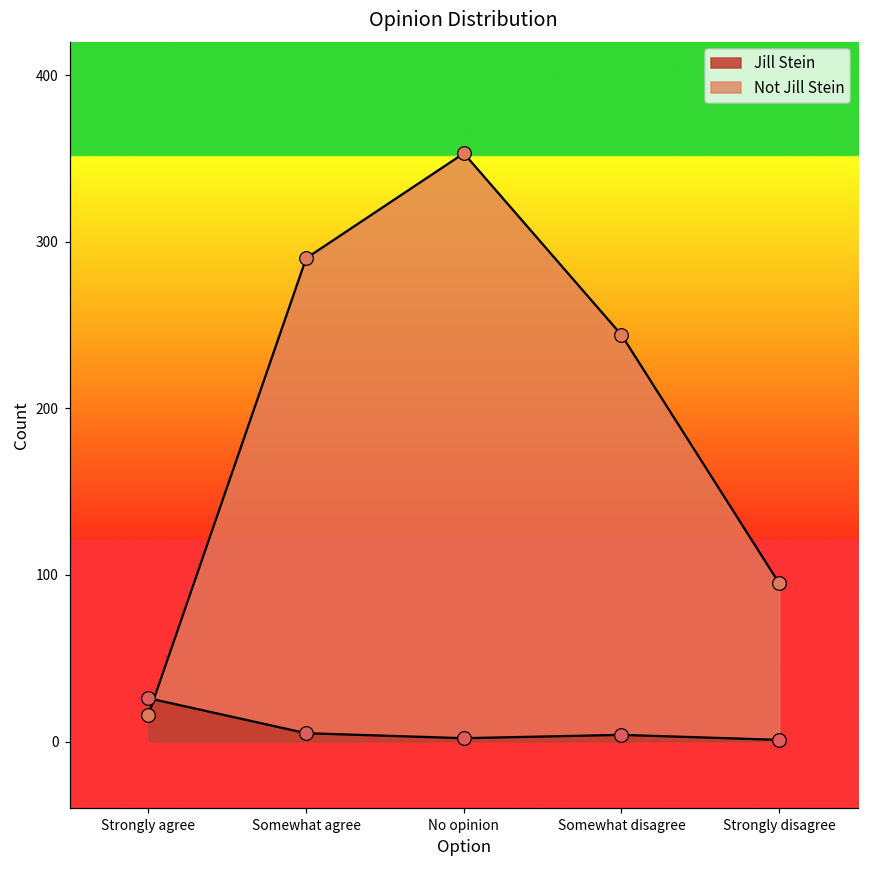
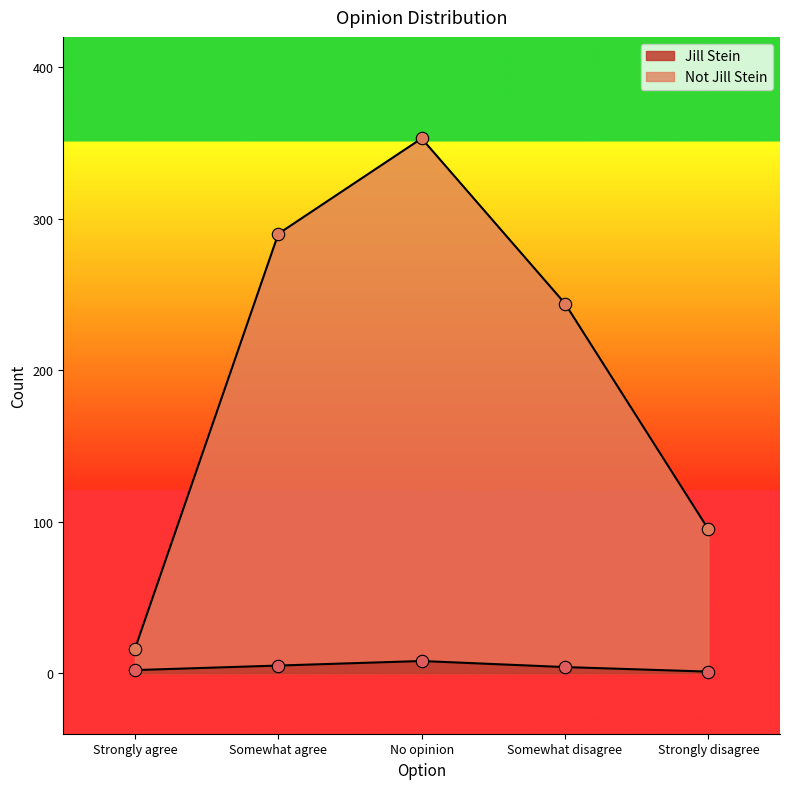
  {
    "Jill Stein": {
-     "Strongly agree": 26,
+     "Strongly agree": 2,
      "Somewhat agree": 5,
-     "No opinion": 2,
+     "No opinion": 8,
      "Somewhat disagree": 4,
      "Strongly disagree": 1
    },
    "Not Jill Stein": {
      "Strongly agree": 16,
      "Somewhat agree": 290,
      "No opinion": 353,
      "Somewhat disagree": 244,
      "Strongly disagree": 95
    }
  }
